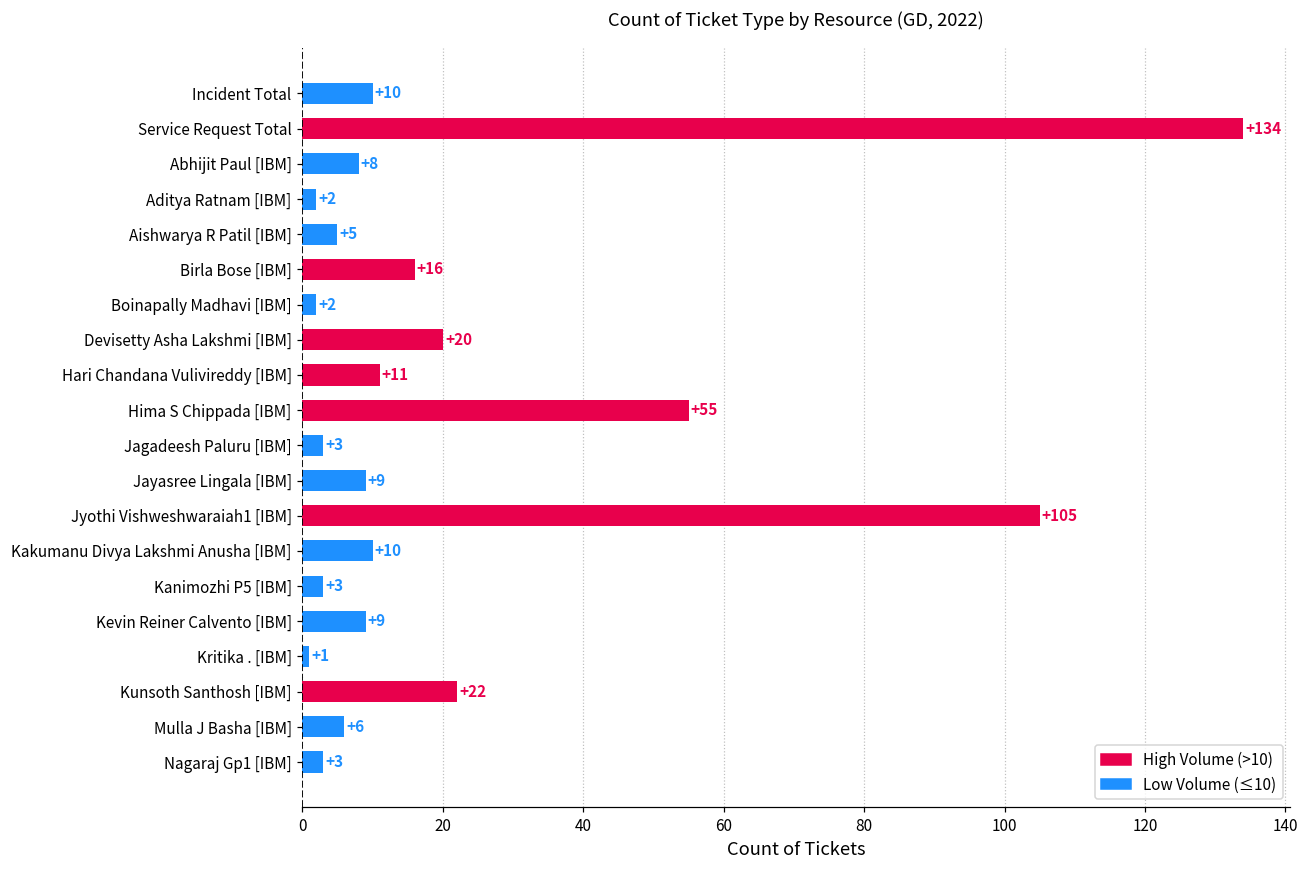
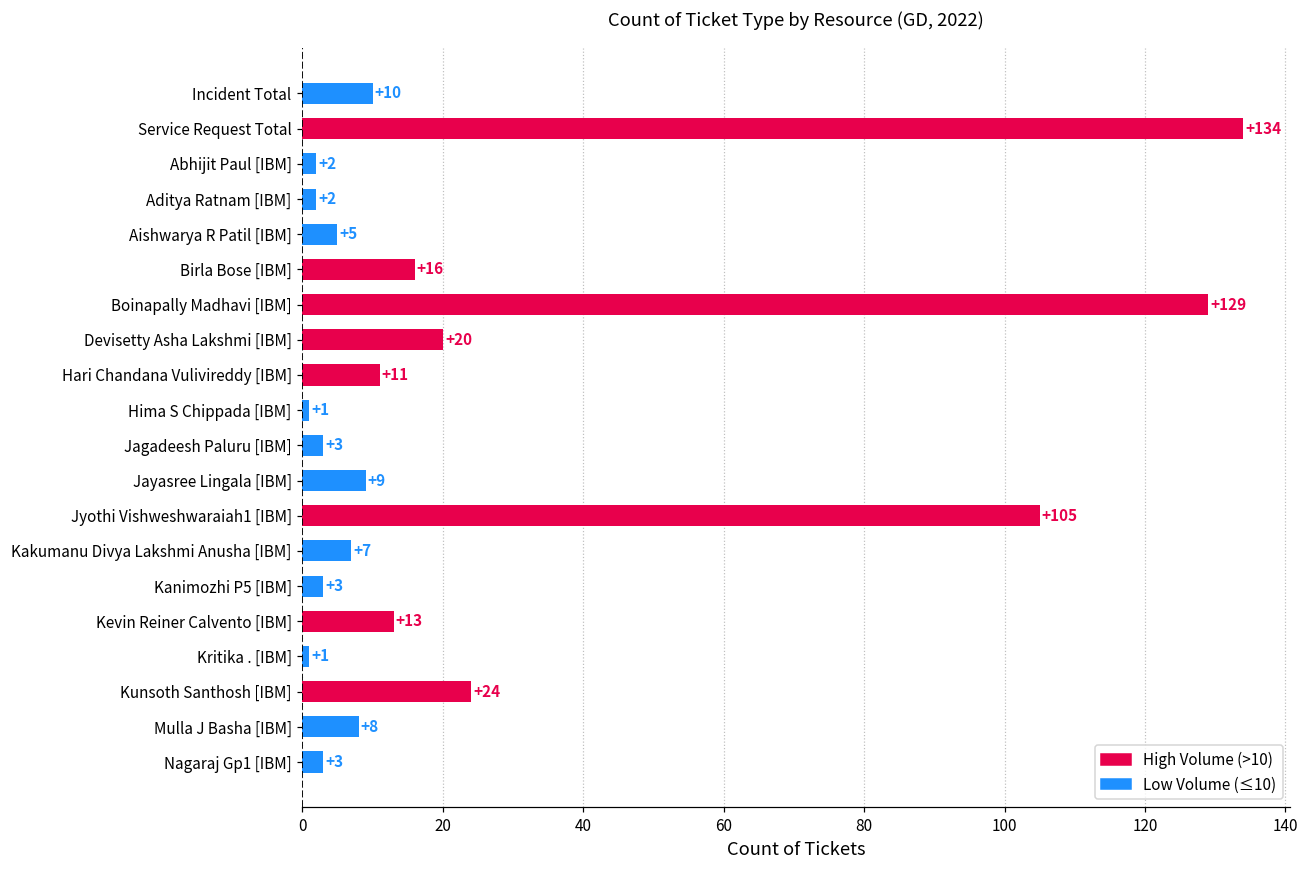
  {
    "Incident Total": "+10",
    "Service Request Total": "+134",
-   "Abhijit Paul [IBM]": "+8",
+   "Abhijit Paul [IBM]": "+2",
    "Aditya Ratnam [IBM]": "+2",
    "Aishwarya R Patil [IBM]": "+5",
    "Birla Bose [IBM]": "+16",
-   "Boinapally Madhavi [IBM]": "+2",
+   "Boinapally Madhavi [IBM]": "+129",
    "Devisetty Asha Lakshmi [IBM]": "+20",
    "Hari Chandana Vulivireddy [IBM]": "+11",
-   "Hima S Chippada [IBM]": "+55",
+   "Hima S Chippada [IBM]": "+1",
    "Jagadeesh Paluru [IBM]": "+3",
    "Jayasree Lingala [IBM]": "+9",
    "Jyothi Vishweshwaraiah1 [IBM]": "+105",
-   "Kakumanu Divya Lakshmi Anusha [IBM]": "+10",
+   "Kakumanu Divya Lakshmi Anusha [IBM]": "+7",
    "Kanimozhi P5 [IBM]": "+3",
-   "Kevin Reiner Calvento [IBM]": "+9",
+   "Kevin Reiner Calvento [IBM]": "+13",
    "Kritika . [IBM]": "+1",
-   "Kunsoth Santhosh [IBM]": "+22",
-   "Mulla J Basha [IBM]": "+6",
+   "Kunsoth Santhosh [IBM]": "+24",
+   "Mulla J Basha [IBM]": "+8",
    "Nagaraj Gp1 [IBM]": "+3"
  }
